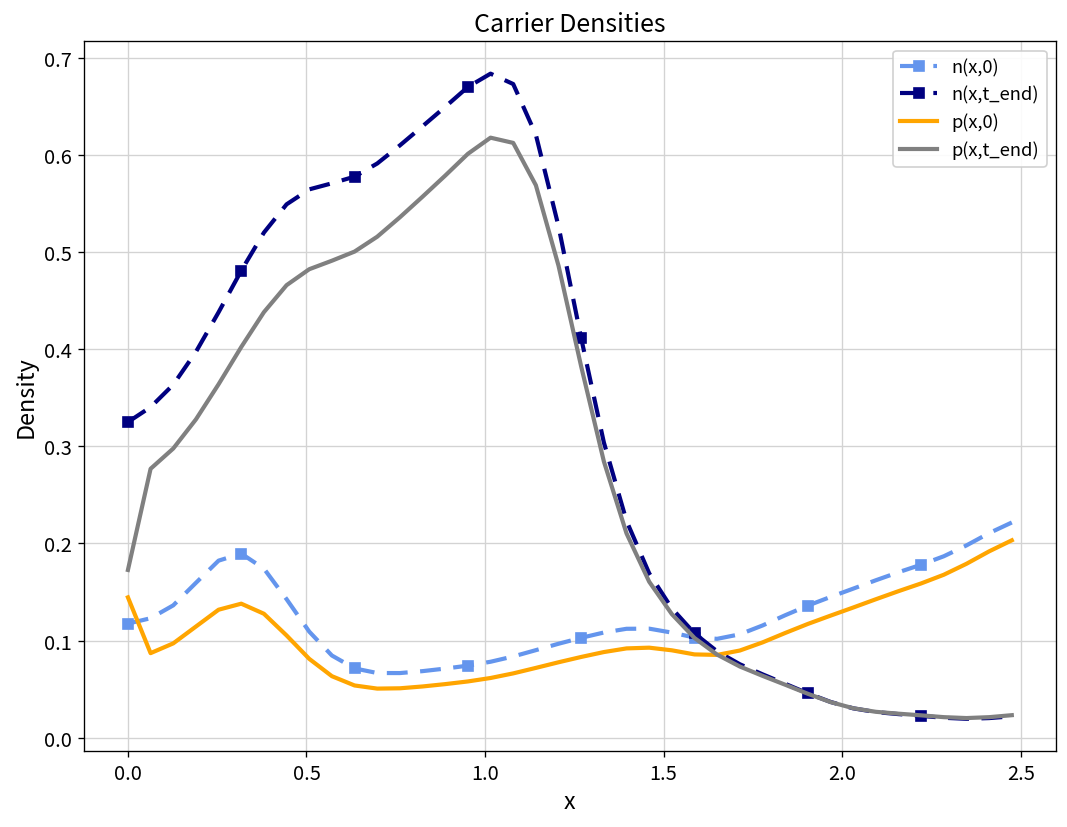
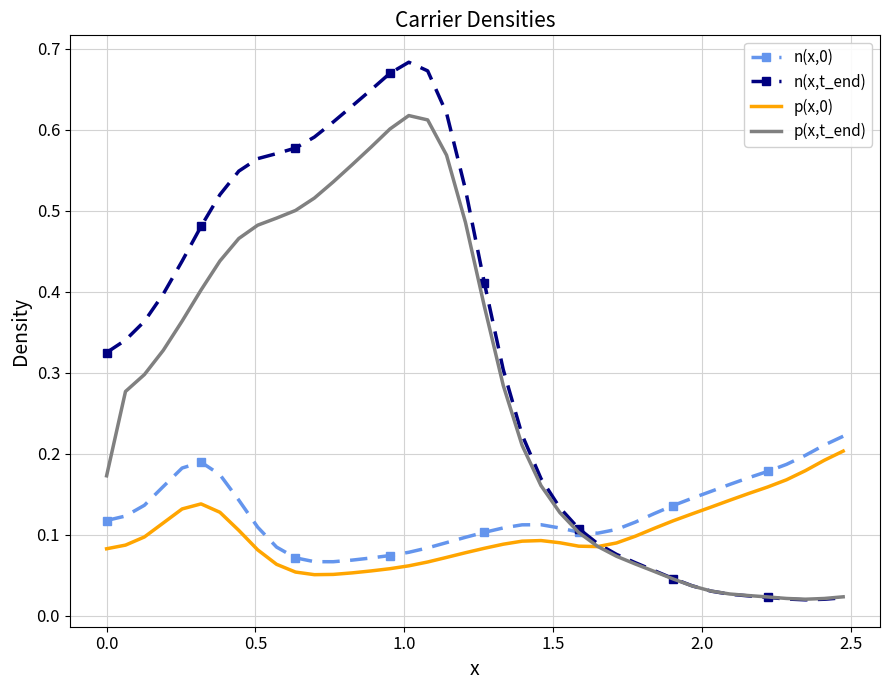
  {
    "n(x,0)": {
      "0.0": 0.12
    },
    "n(x,t_end)": {
      "0.0": 0.32
    },
    "p(x,0)": {
-     "0.0": 0.14
+     "0.0": 0.08
    },
    "p(x,t_end)": {
      "0.0": 0.17
    }
  }
